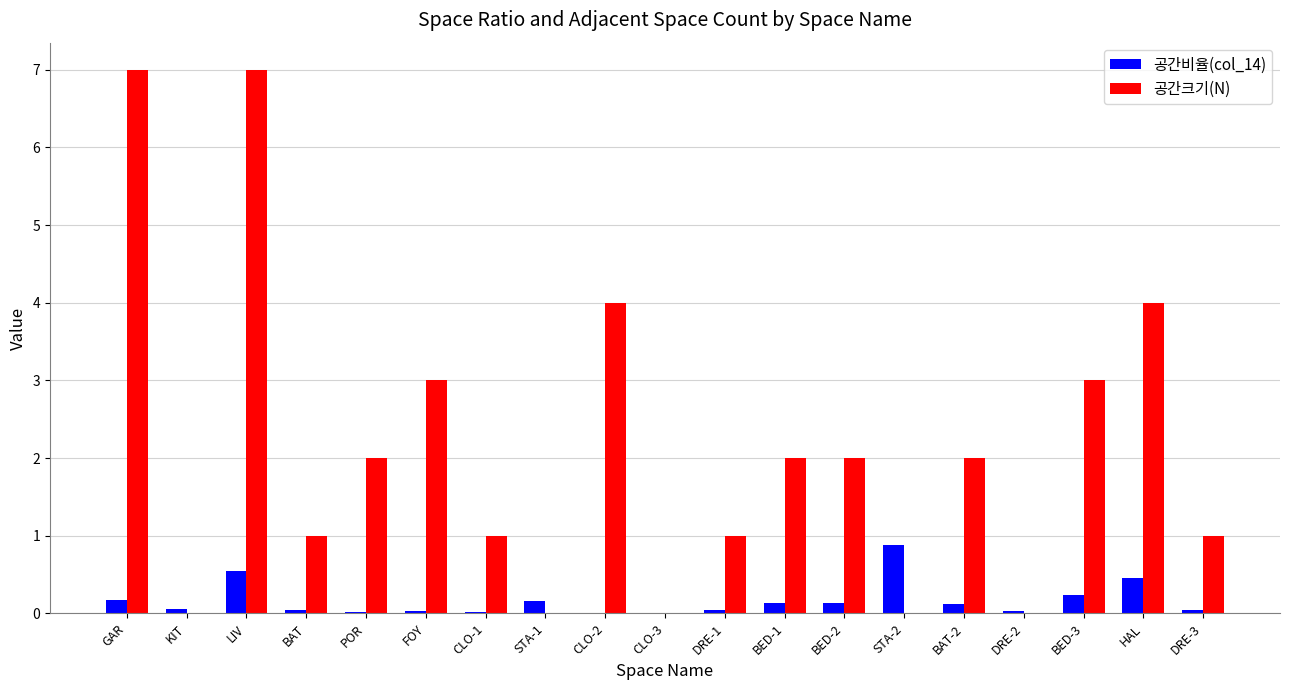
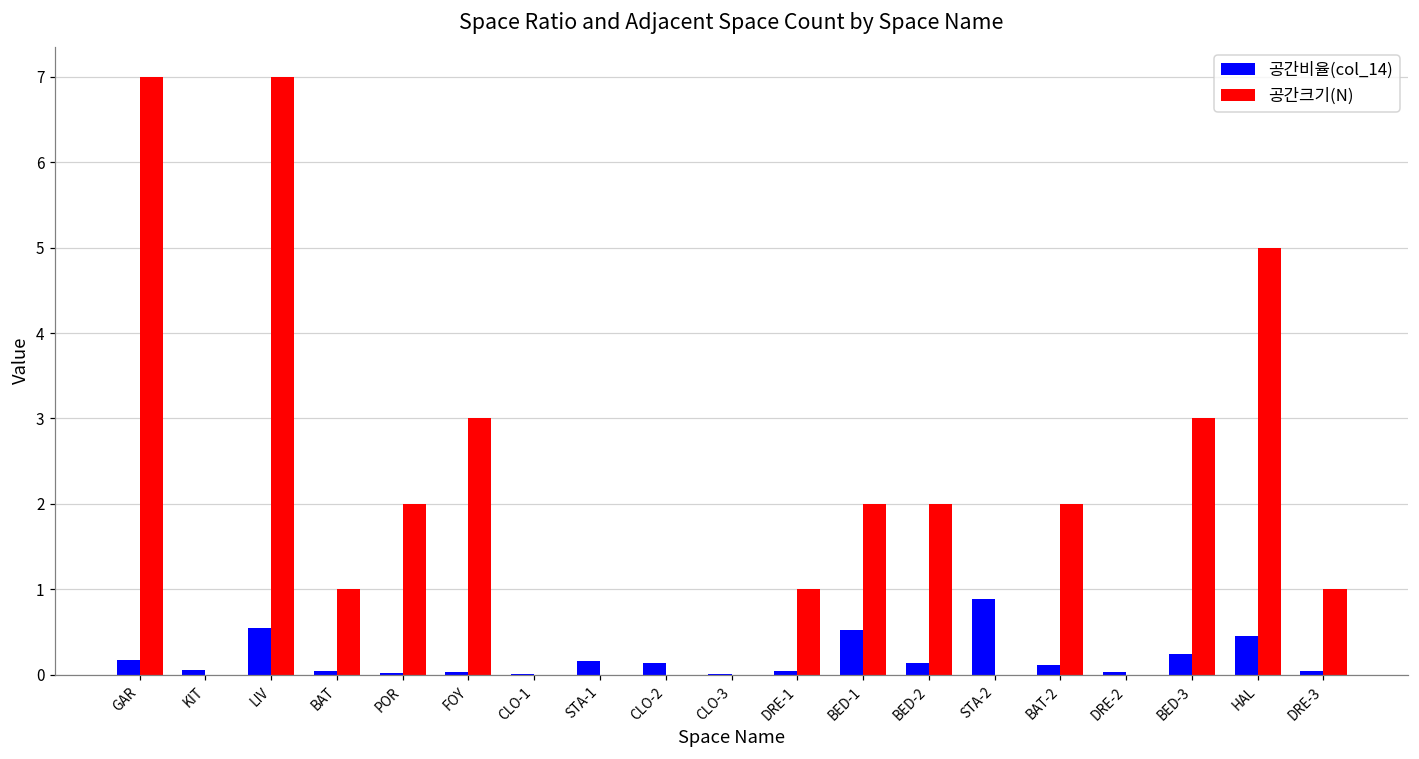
  {
    "공간비율(col_14)": {
      "GAR": 0.2,
      "KIT": 0.1,
      "LIV": 0.5,
      "BAT": 0.0,
      "STA-1": 0.2,
-     "CLO-2": 0.0,
+     "CLO-2": 0.1,
      "DRE-1": 0.0,
-     "BED-1": 0.1,
+     "BED-1": 0.5,
      "BED-2": 0.1,
      "STA-2": 0.9,
      "BAT-2": 0.1,
      "DRE-2": 0.0,
      "BED-3": 0.2,
      "HAL": 0.4,
      "DRE-3": 0.0
    },
    "공간크기(N)": {
      "GAR": 7,
      "KIT": 0,
      "LIV": 7,
      "BAT": 1,
      "POR": 2,
      "FOY": 3,
-     "CLO-1": 1,
+     "CLO-1": 0,
      "STA-1": 0,
-     "CLO-2": 4,
+     "CLO-2": 0,
      "CLO-3": 0,
      "DRE-1": 1,
      "BED-1": 2,
      "BED-2": 2,
      "STA-2": 0,
      "BAT-2": 2,
      "DRE-2": 0,
      "BED-3": 3,
-     "HAL": 4,
+     "HAL": 5,
      "DRE-3": 1
    }
  }
